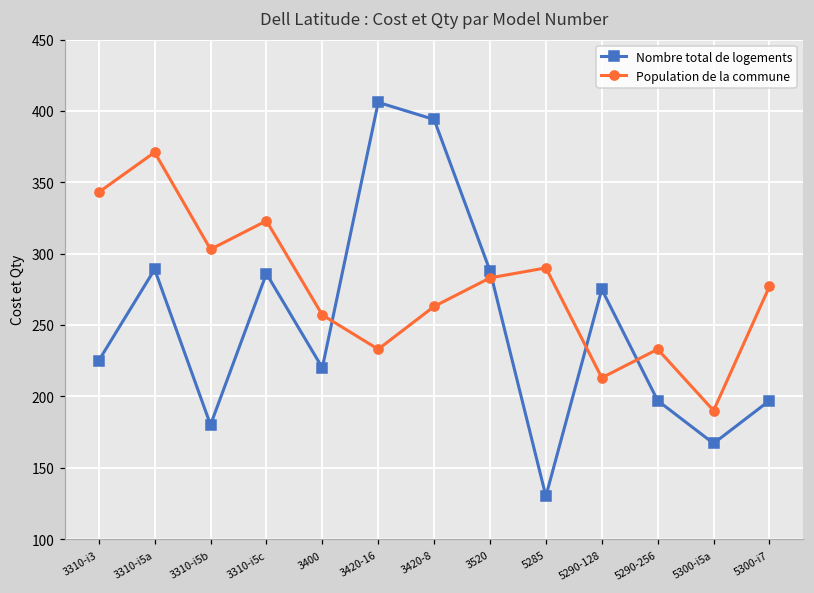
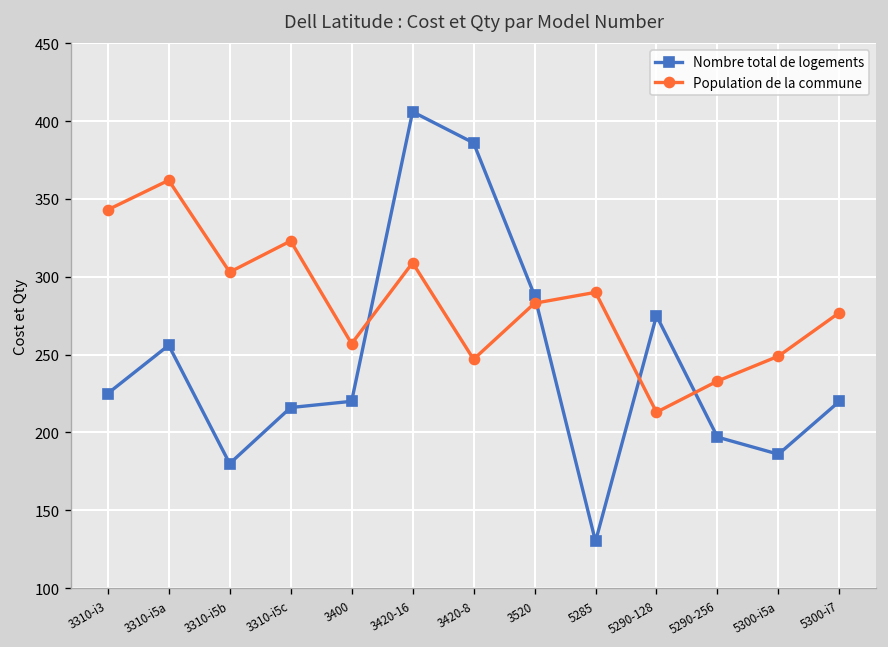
  {
    "Nombre total de logements": {
      "3310-i3": 225,
-     "3310-i5a": 289,
+     "3310-i5a": 256,
      "3310-i5b": 180,
-     "3310-i5c": 286,
+     "3310-i5c": 216,
      "3400": 220,
      "3420-16": 406,
-     "3420-8": 394,
+     "3420-8": 386,
      "3520": 288,
      "5285": 130,
      "5290-128": 275,
      "5290-256": 197,
-     "5300-i5a": 167,
-     "5300-i7": 197
+     "5300-i5a": 186,
+     "5300-i7": 220
    },
    "Population de la commune": {
      "3310-i3": 343,
-     "3310-i5a": 371,
+     "3310-i5a": 362,
      "3310-i5b": 303,
      "3310-i5c": 323,
      "3400": 257,
-     "3420-16": 233,
-     "3420-8": 263,
+     "3420-16": 309,
+     "3420-8": 247,
      "3520": 283,
      "5285": 290,
      "5290-128": 213,
      "5290-256": 233,
-     "5300-i5a": 190,
+     "5300-i5a": 249,
      "5300-i7": 277
    }
  }
